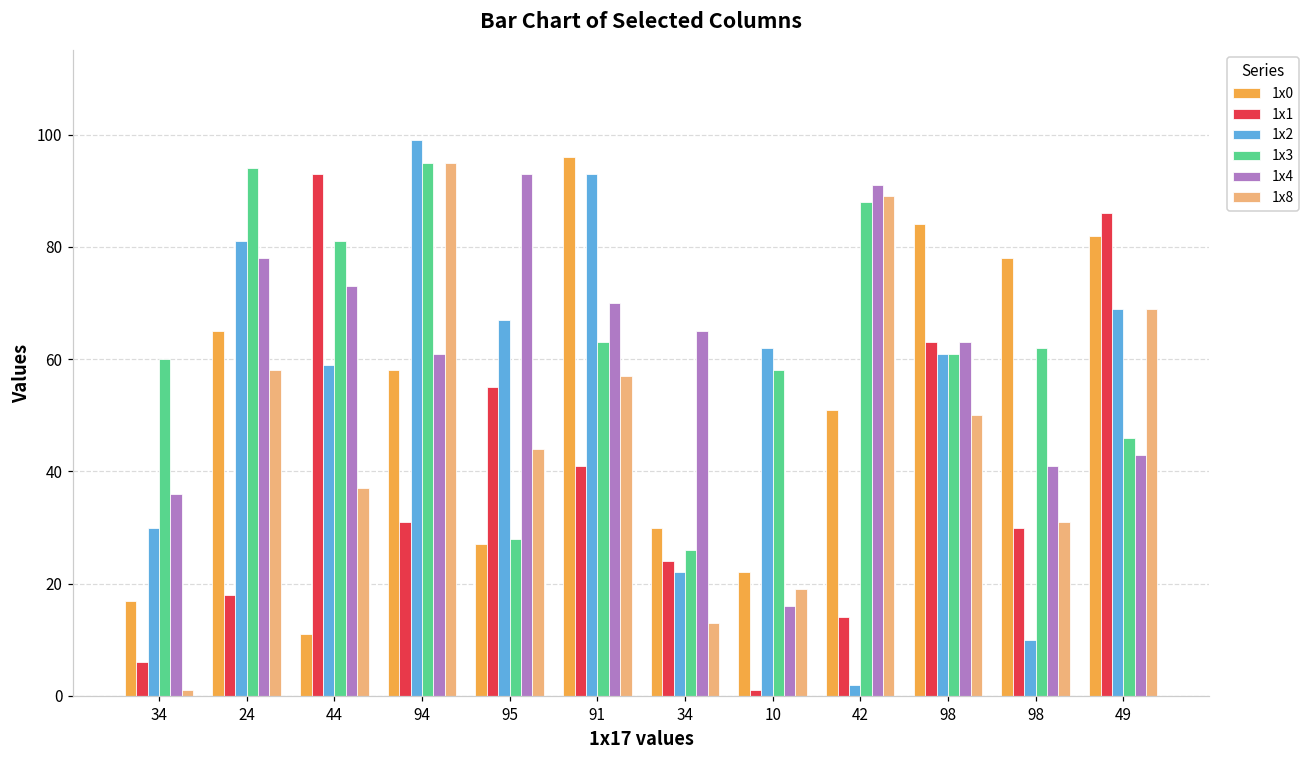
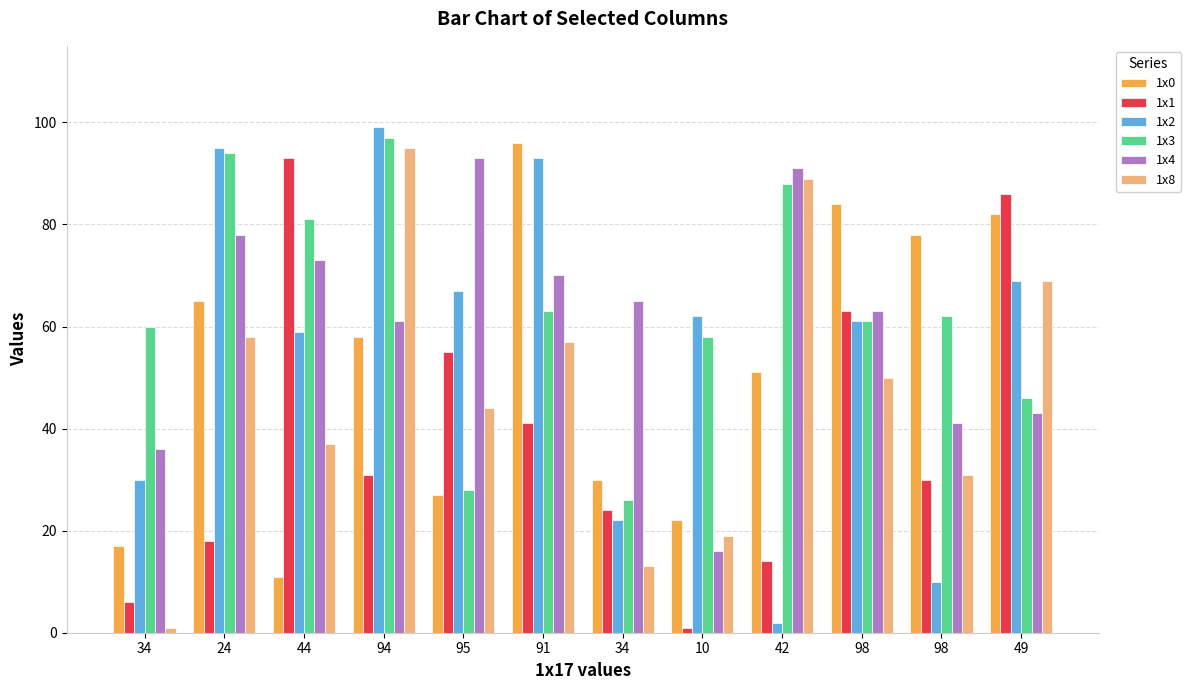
  {
    "1x1": {
      "24": 18,
      "44": 93,
      "94": 31,
      "95": 55,
      "91": 41,
      "10": 1,
      "42": 14,
      "49": 86
    },
    "1x2": {
-     "24": 81,
+     "24": 95,
      "44": 59,
      "94": 99,
      "95": 67,
      "91": 93,
      "10": 62,
      "42": 2,
      "49": 69
    },
    "1x3": {
      "24": 94,
      "44": 81,
-     "94": 95,
+     "94": 97,
      "95": 28,
      "91": 63,
      "10": 58,
      "42": 88,
      "49": 46
    },
    "1x4": {
      "24": 78,
      "44": 73,
      "94": 61,
      "95": 93,
      "91": 70,
      "10": 16,
      "42": 91,
      "49": 43
    }
  }
